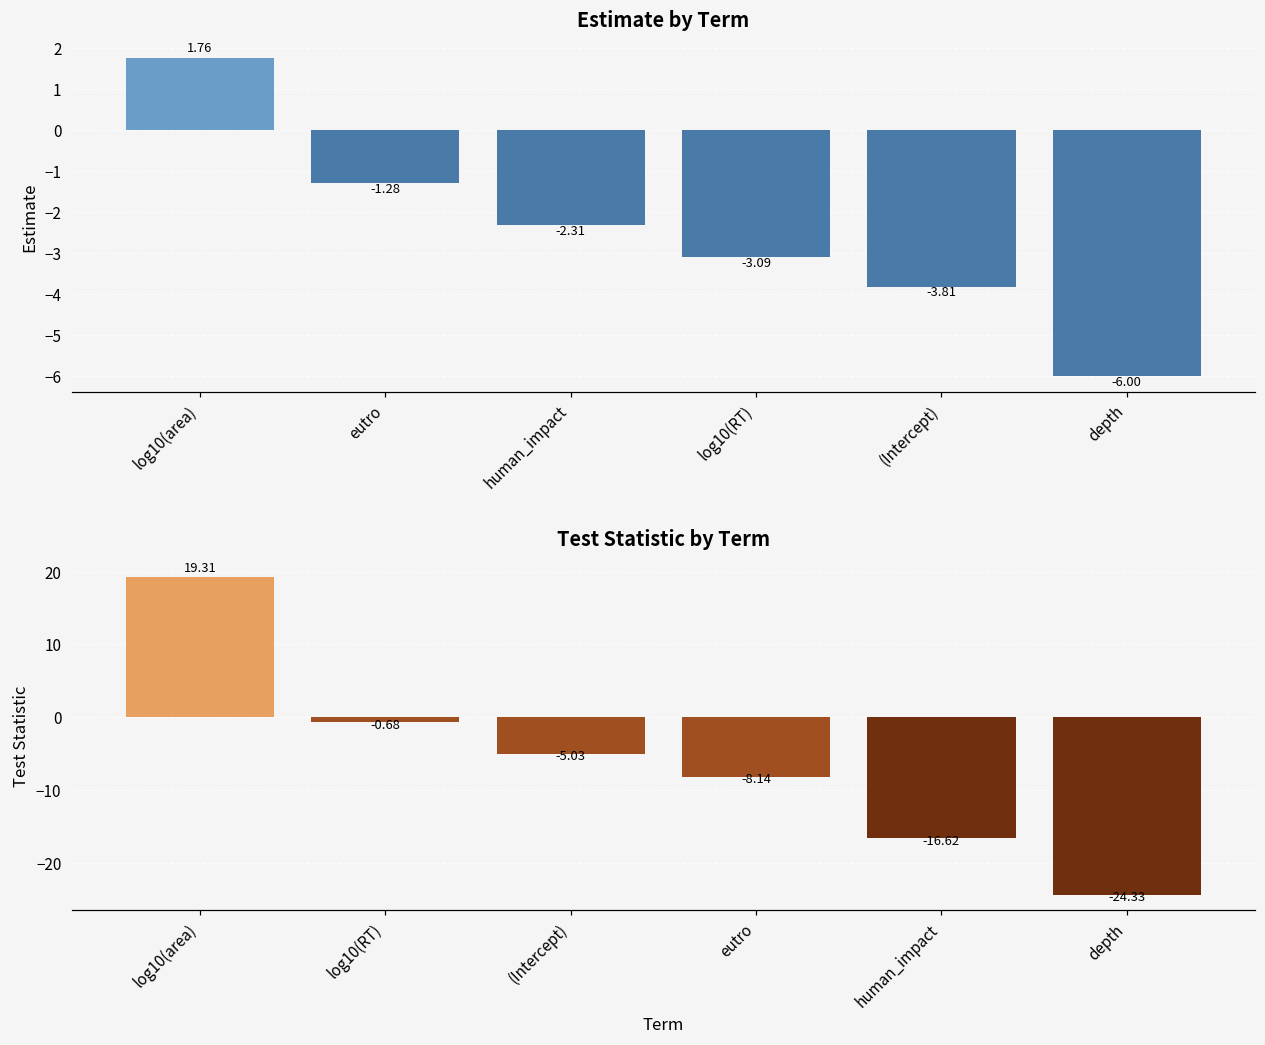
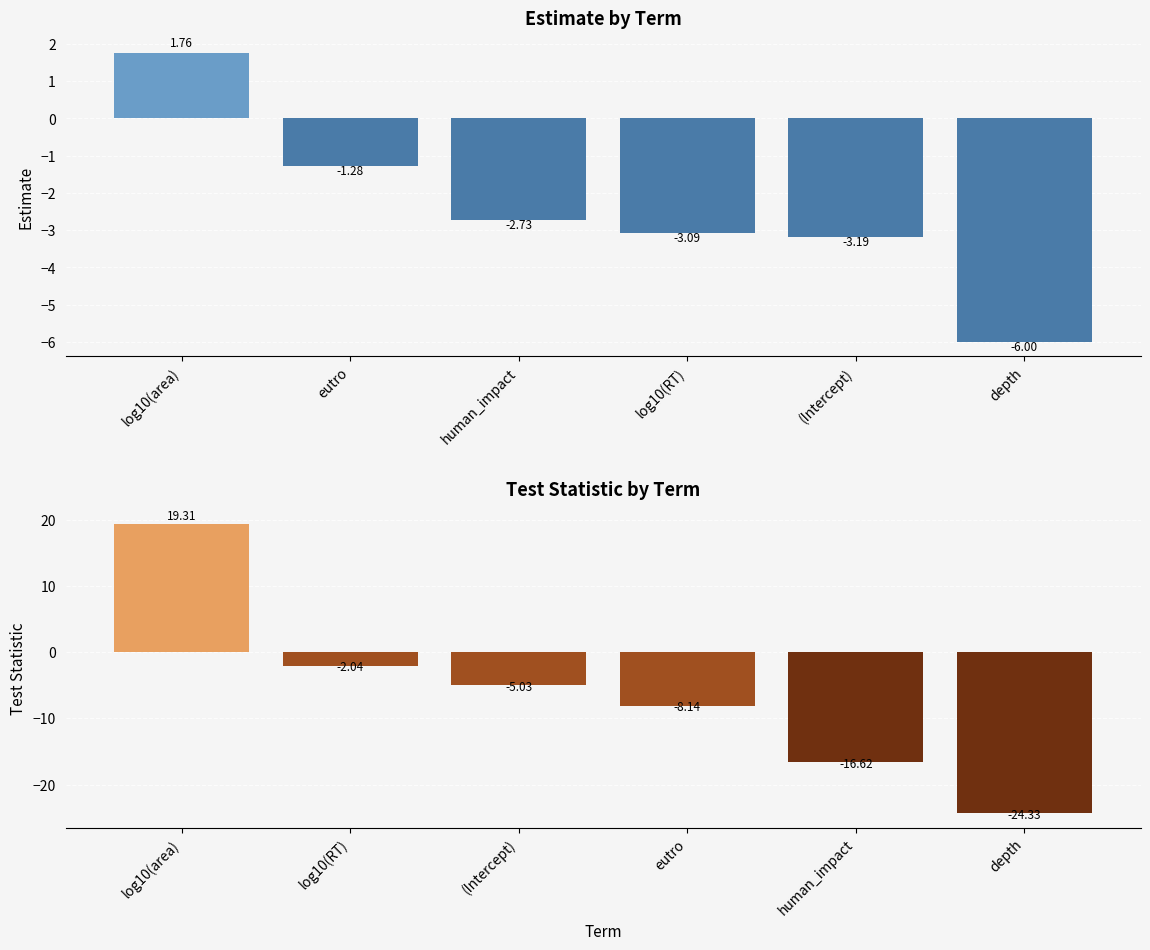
  {
    "Estimate by Term": {
      "log10(area)": 1.76,
      "eutro": -1.28,
-     "human_impact": -2.31,
+     "human_impact": -2.73,
      "log10(RT)": -3.09,
-     "(Intercept)": -3.81,
+     "(Intercept)": -3.19,
      "depth": -6.00
    },
    "Test Statistic by Term": {
      "log10(area)": 19.31,
-     "log10(RT)": -0.68,
+     "log10(RT)": -2.04,
      "(Intercept)": -5.03,
      "eutro": -8.14,
      "human_impact": -16.62,
      "depth": -24.33
    }
  }
